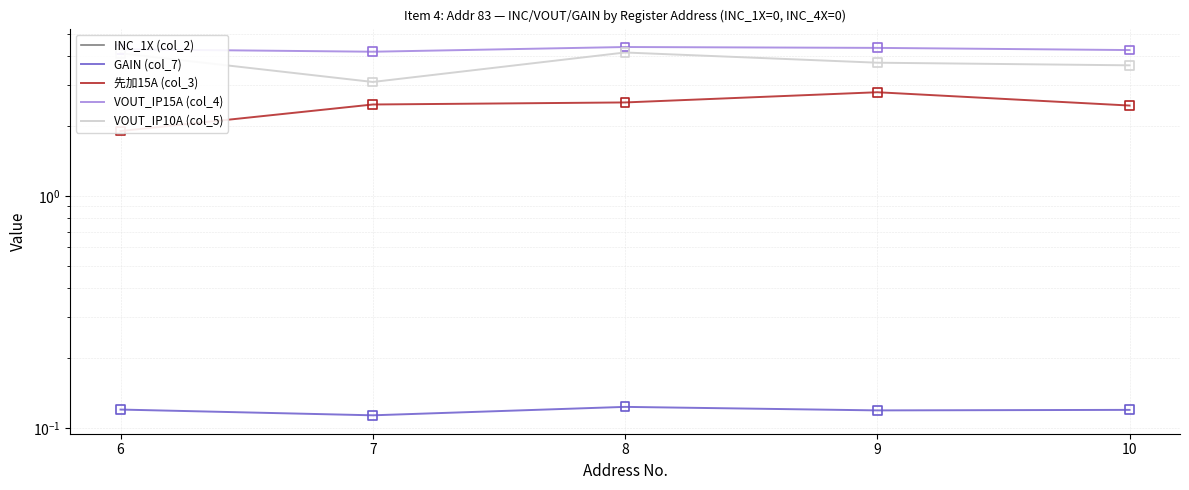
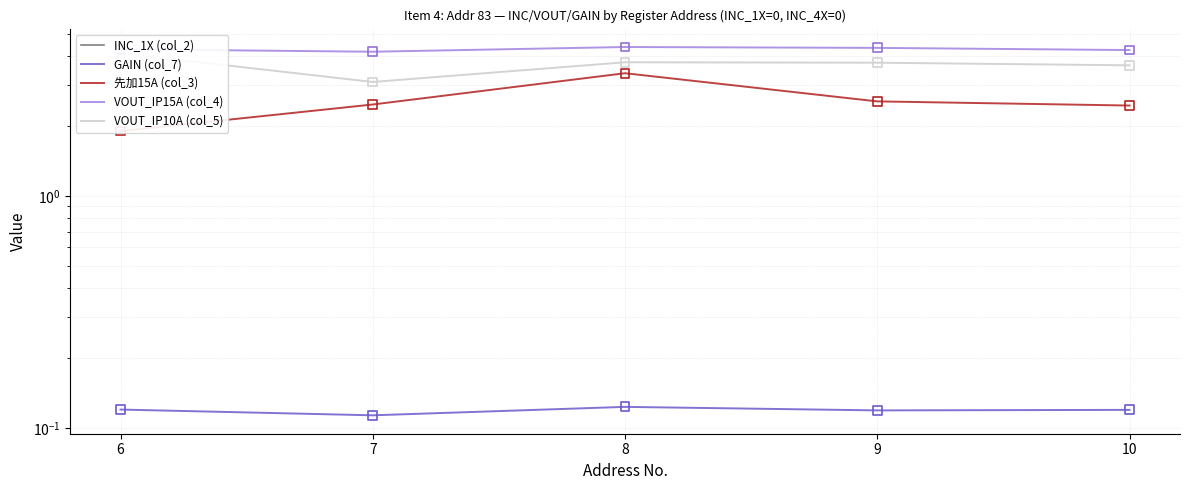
  {
    "先加15A (col_3)": {
      "7": 2.5,
-     "8": 2.5,
-     "9": 2.8,
+     "8": 3.4,
+     "9": 2.6,
      "10": 2.4
    },
    "VOUT_IP10A (col_5)": {
      "7": 3.1,
-     "8": 4.1,
+     "8": 3.8,
      "9": 3.7,
      "10": 3.6
    }
  }
